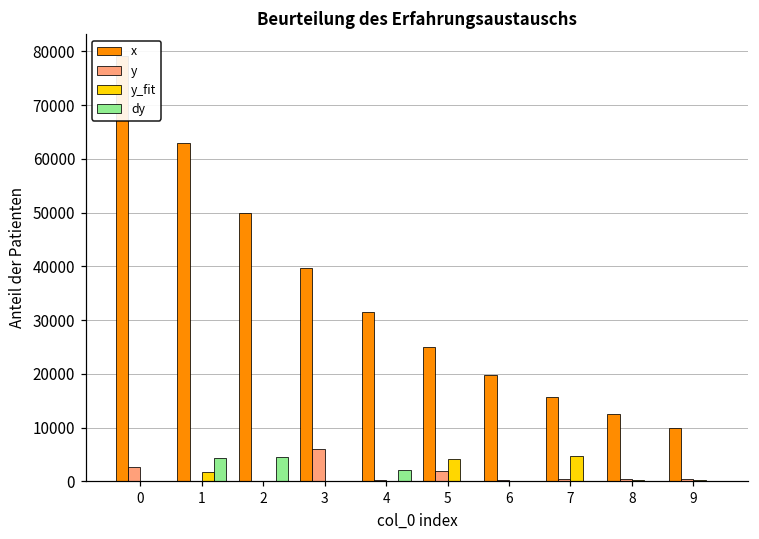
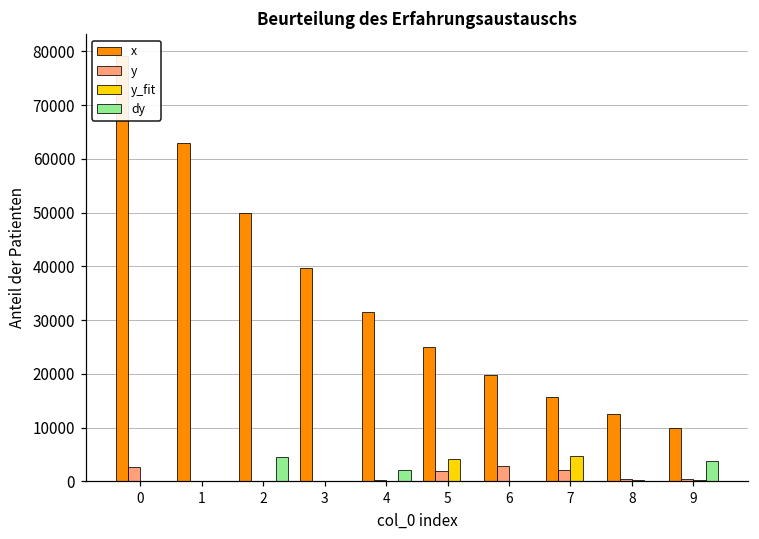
  {
    "x": {
      "1": 63000,
      "2": 50000,
      "3": 40000,
      "4": 32000,
      "5": 25000,
      "6": 20000,
      "7": 16000,
      "8": 13000,
      "9": 10000
    },
    "y": {
      "0": 3000,
-     "3": 6000,
+     "3": 0,
      "5": 2000,
-     "6": 0,
-     "7": 0,
+     "6": 3000,
+     "7": 2000,
      "9": 1000
    },
    "y_fit": {
-     "1": 2000,
+     "1": 0,
      "5": 4000,
      "7": 5000
    },
    "dy": {
-     "1": 4000,
+     "1": 0,
      "2": 4000,
      "4": 2000,
-     "9": 0
+     "9": 4000
    }
  }
